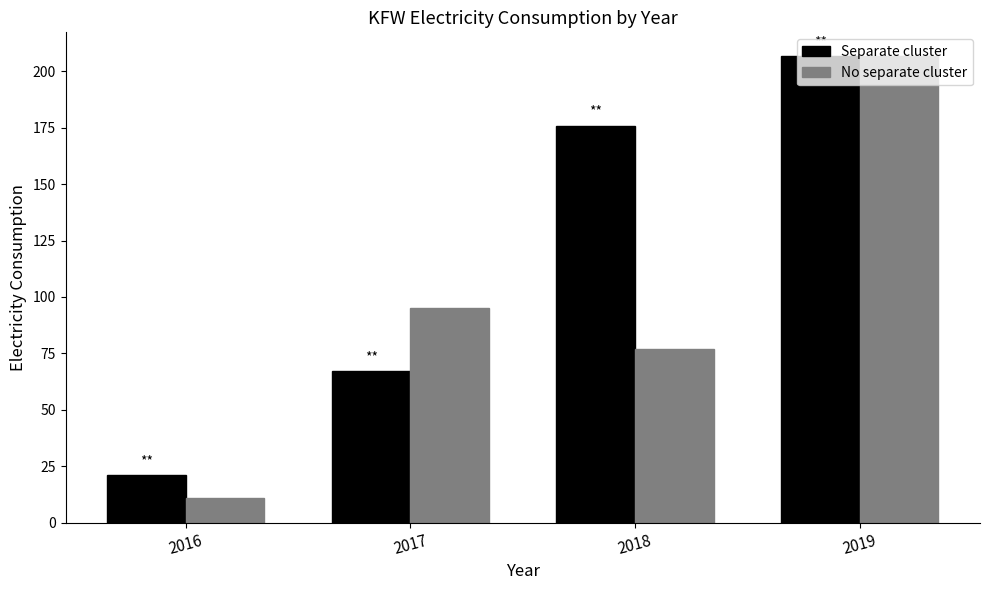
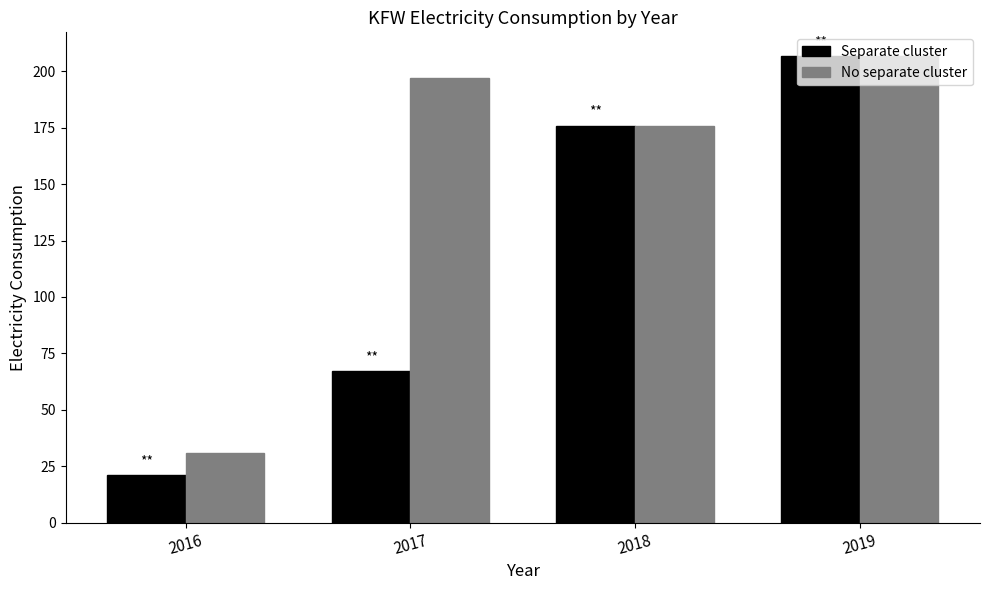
  {
    "Separate cluster": {
      "2016": 21,
      "2017": 67,
      "2018": 176
    },
    "No separate cluster": {
-     "2016": 11,
-     "2017": 95,
-     "2018": 77
+     "2016": 31,
+     "2017": 197,
+     "2018": 176
    }
  }
